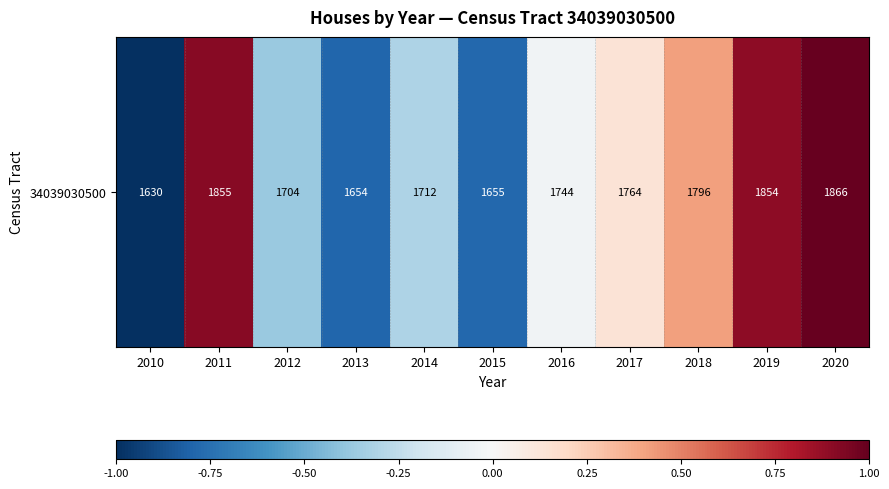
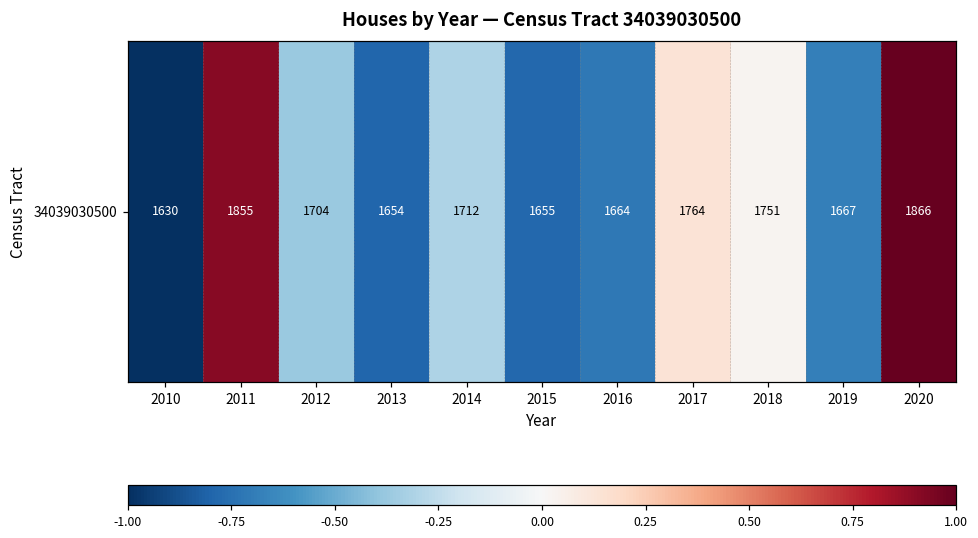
  {
    "34039030500": {
      "2010": 1630,
      "2011": 1855,
      "2012": 1704,
      "2013": 1654,
      "2014": 1712,
      "2015": 1655,
-     "2016": 1744,
+     "2016": 1664,
      "2017": 1764,
-     "2018": 1796,
-     "2019": 1854,
+     "2018": 1751,
+     "2019": 1667,
      "2020": 1866
    }
  }
